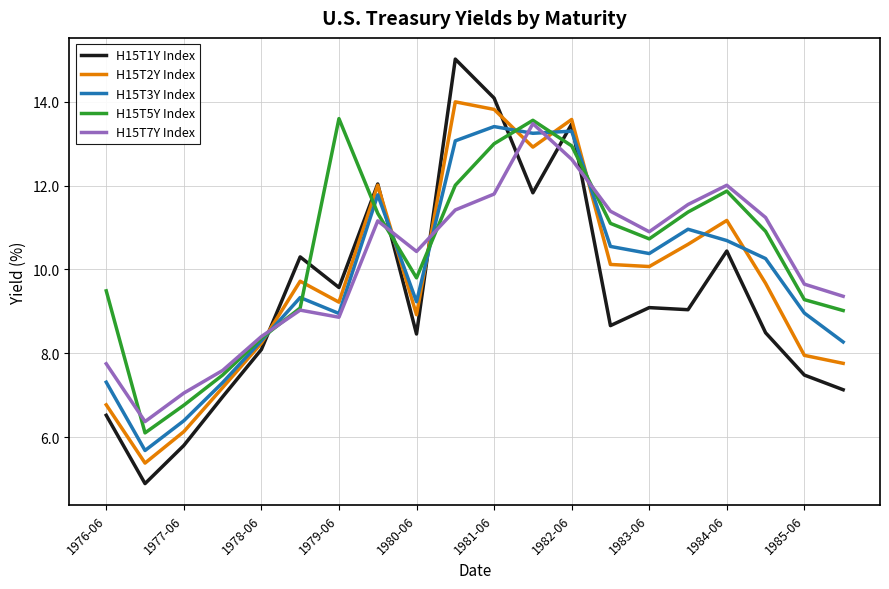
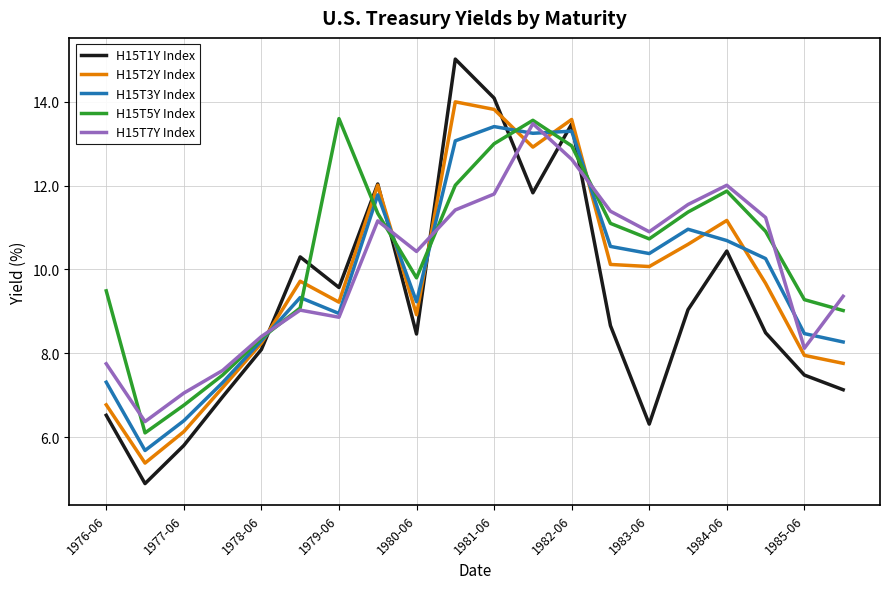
  {
    "H15T1Y Index": {
      "1976-06": 6.5,
      "1977-06": 5.8,
      "1978-06": 8.1,
      "1979-06": 9.6,
      "1980-06": 8.5,
      "1981-06": 14.1,
      "1982-06": 13.5,
-     "1983-06": 9.1,
+     "1983-06": 6.3,
      "1984-06": 10.4,
      "1985-06": 7.5
    },
    "H15T2Y Index": {
      "1976-06": 6.8,
      "1977-06": 6.1,
      "1979-06": 9.2,
      "1980-06": 8.9,
      "1981-06": 13.8,
      "1982-06": 13.6,
      "1983-06": 10.1,
      "1984-06": 11.2,
      "1985-06": 8.0
    },
    "H15T3Y Index": {
      "1976-06": 7.3,
      "1977-06": 6.4,
      "1979-06": 9.0,
      "1980-06": 9.2,
      "1981-06": 13.4,
      "1982-06": 13.3,
      "1983-06": 10.4,
      "1984-06": 10.7,
-     "1985-06": 9.0
+     "1985-06": 8.5
    },
    "H15T5Y Index": {
      "1976-06": 9.5,
      "1977-06": 6.8,
      "1979-06": 13.6,
      "1980-06": 9.8,
      "1981-06": 13.0,
      "1982-06": 13.0,
      "1983-06": 10.7,
      "1984-06": 11.9,
      "1985-06": 9.3
    },
    "H15T7Y Index": {
      "1976-06": 7.8,
      "1977-06": 7.1,
      "1979-06": 8.9,
      "1980-06": 10.4,
      "1981-06": 11.8,
      "1982-06": 12.6,
      "1983-06": 10.9,
      "1984-06": 12.0,
-     "1985-06": 9.7
+     "1985-06": 8.1
    }
  }
